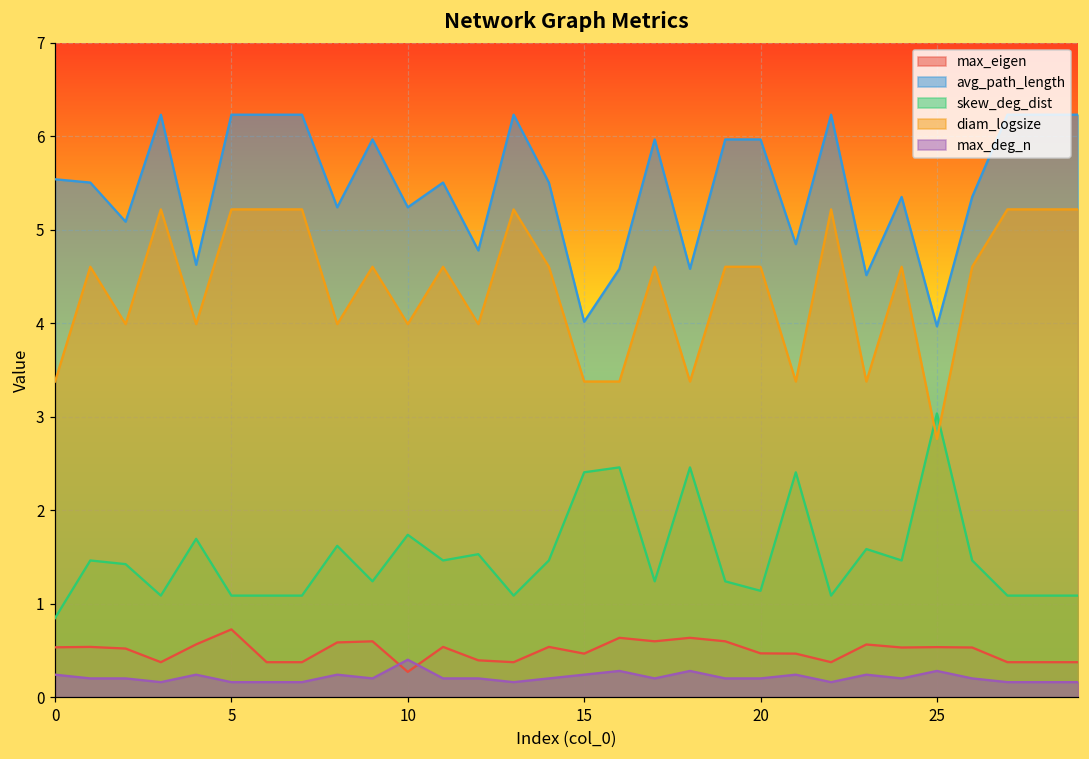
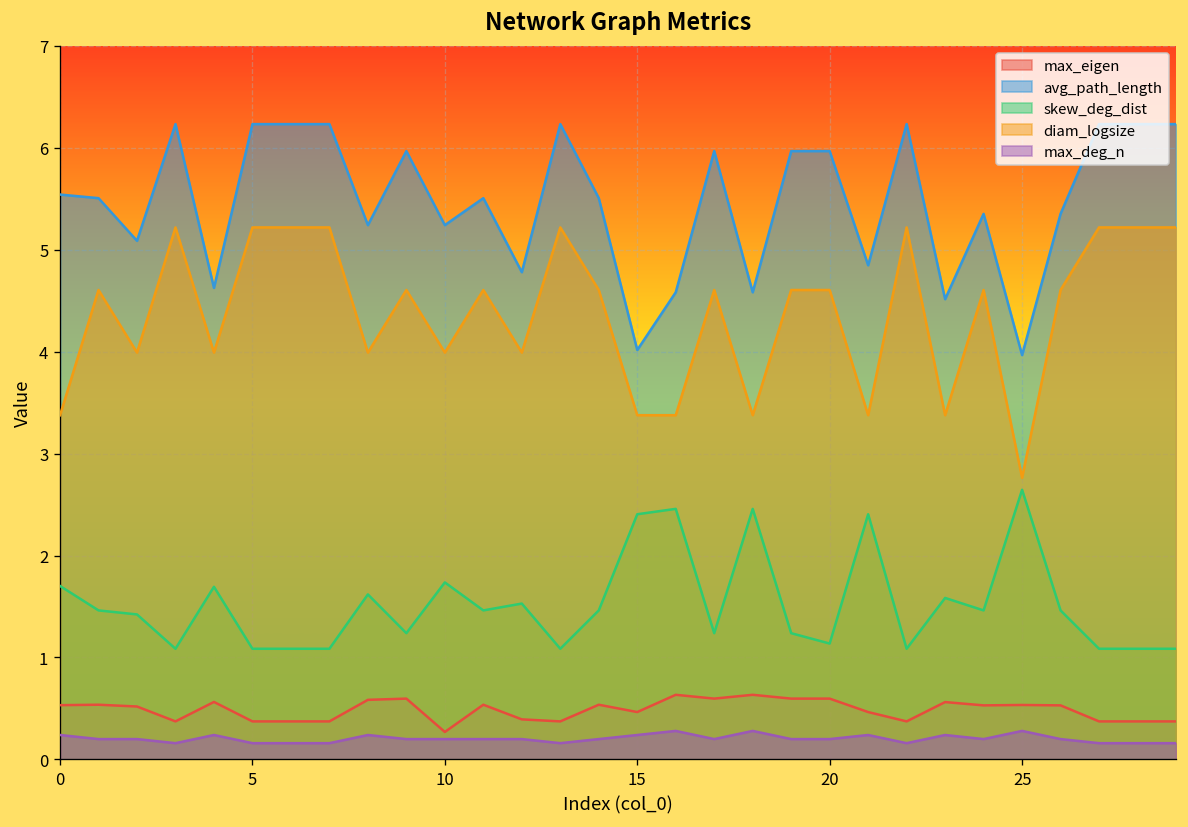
  {
    "max_eigen": {
      "0": 0.5,
-     "5": 0.7,
+     "5": 0.4,
      "10": 0.3,
      "15": 0.5,
-     "20": 0.5,
+     "20": 0.6,
      "25": 0.5
    },
    "avg_path_length": {
      "0": 5.5,
      "5": 6.2,
      "10": 5.2,
      "15": 4.0,
      "20": 6.0,
      "25": 4.0
    },
    "skew_deg_dist": {
-     "0": 0.8,
+     "0": 1.7,
      "5": 1.1,
      "10": 1.7,
      "15": 2.4,
      "20": 1.1,
-     "25": 3.0
+     "25": 2.6
    },
    "diam_logsize": {
      "0": 3.4,
      "5": 5.2,
      "10": 4.0,
      "15": 3.4,
      "20": 4.6,
      "25": 2.8
    },
    "max_deg_n": {
      "0": 0.2,
      "5": 0.2,
-     "10": 0.4,
+     "10": 0.2,
      "15": 0.2,
      "20": 0.2,
      "25": 0.3
    }
  }
